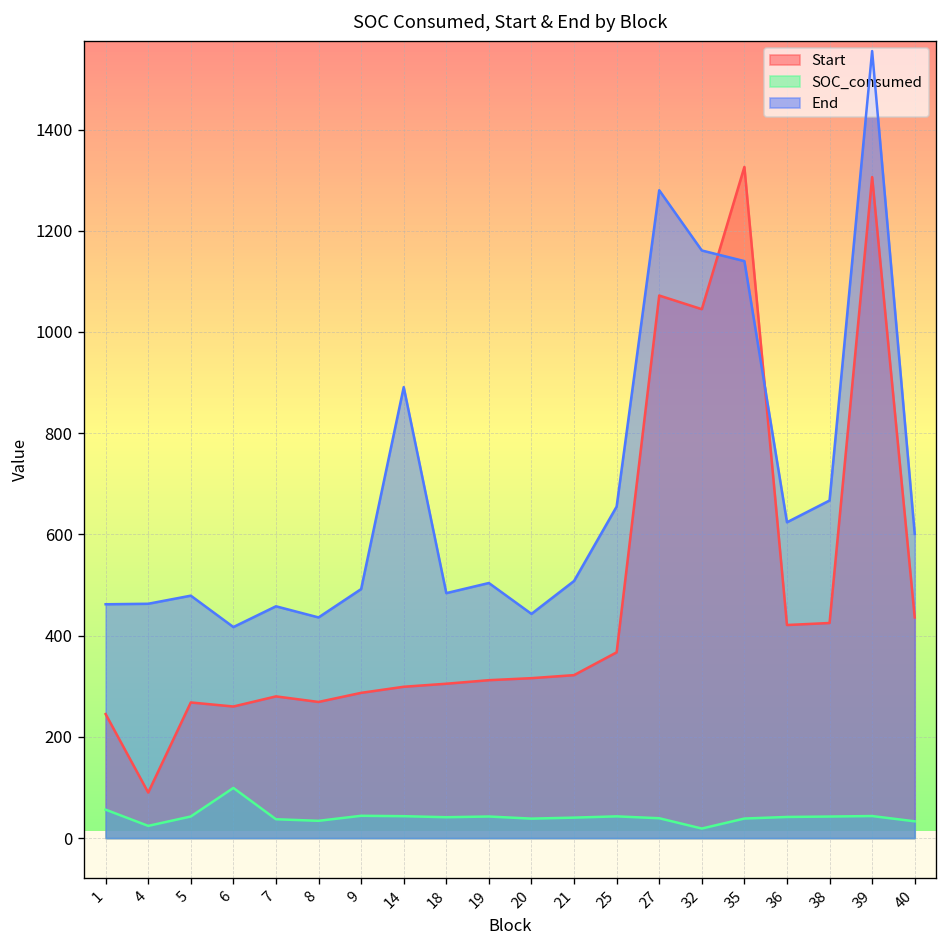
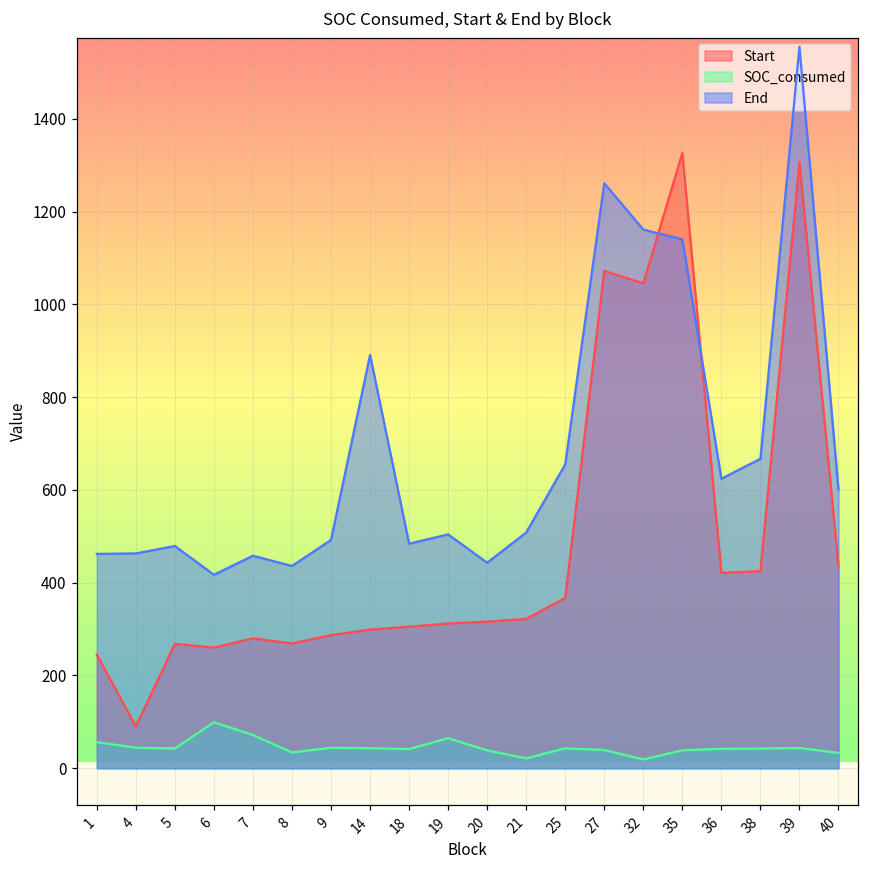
  {
    "Start": {
      "1": 250,
      "4": 90,
      "5": 270,
      "6": 260,
      "7": 280,
      "8": 270,
      "9": 290,
      "14": 300,
      "18": 310,
      "19": 310,
      "20": 320,
      "21": 320,
      "25": 370,
      "27": 1070,
      "32": 1050,
      "35": 1330,
      "36": 420,
      "38": 430,
      "39": 1310,
      "40": 440
    },
    "SOC_consumed": {
      "1": 60,
-     "4": 20,
+     "4": 40,
      "5": 40,
      "6": 100,
-     "7": 40,
+     "7": 70,
      "8": 30,
      "9": 40,
      "14": 40,
      "18": 40,
-     "19": 40,
+     "19": 60,
      "20": 40,
-     "21": 40,
+     "21": 20,
      "25": 40,
      "27": 40,
      "32": 20,
      "35": 40,
      "36": 40,
      "38": 40,
      "39": 40,
      "40": 30
    },
    "End": {
      "1": 460,
      "4": 460,
      "5": 480,
      "6": 420,
      "7": 460,
      "8": 440,
      "9": 490,
      "14": 890,
      "18": 480,
      "19": 500,
      "20": 440,
      "21": 510,
      "25": 660,
-     "27": 1280,
+     "27": 1260,
      "32": 1160,
      "35": 1140,
      "36": 620,
      "38": 670,
      "40": 600
    }
  }
